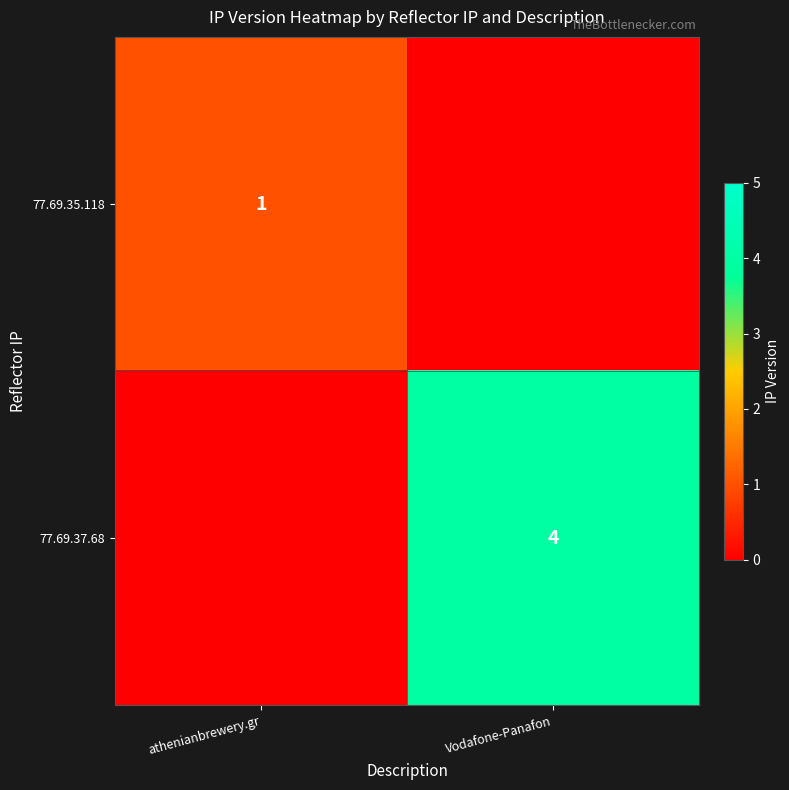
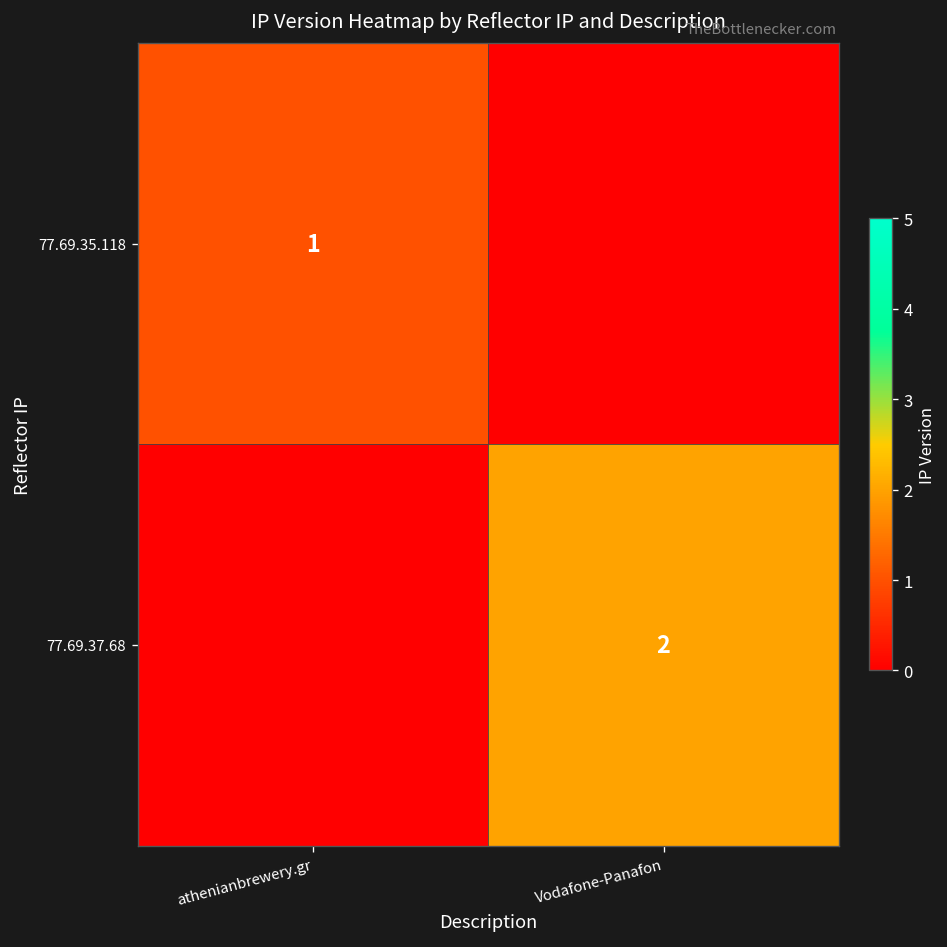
  {
    "77.69.35.118": {
      "athenianbrewery.gr": 1
    },
    "77.69.37.68": {
-     "Vodafone-Panafon": 4
+     "Vodafone-Panafon": 2
    }
  }
